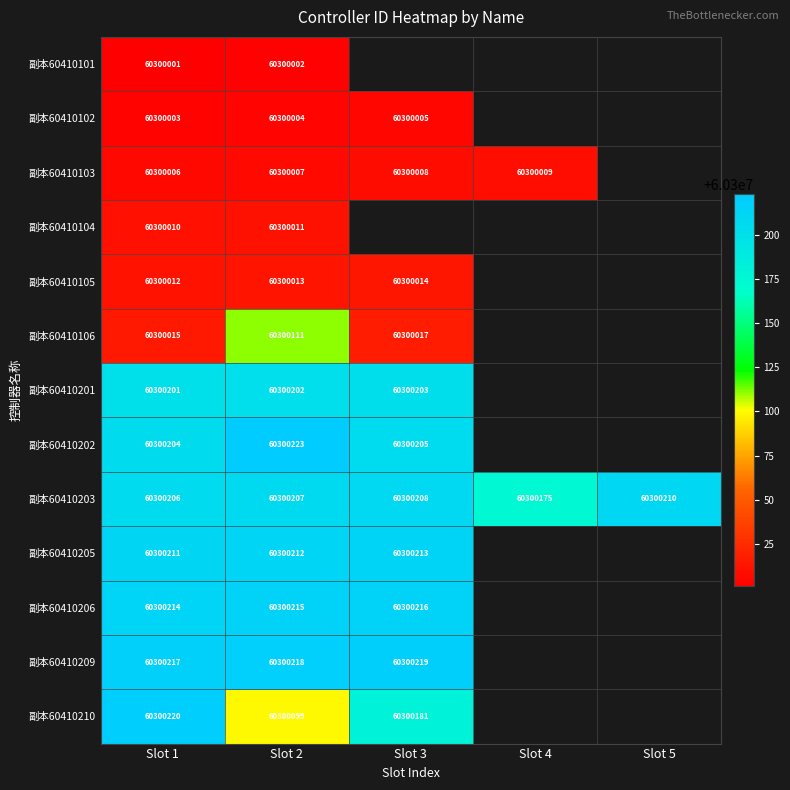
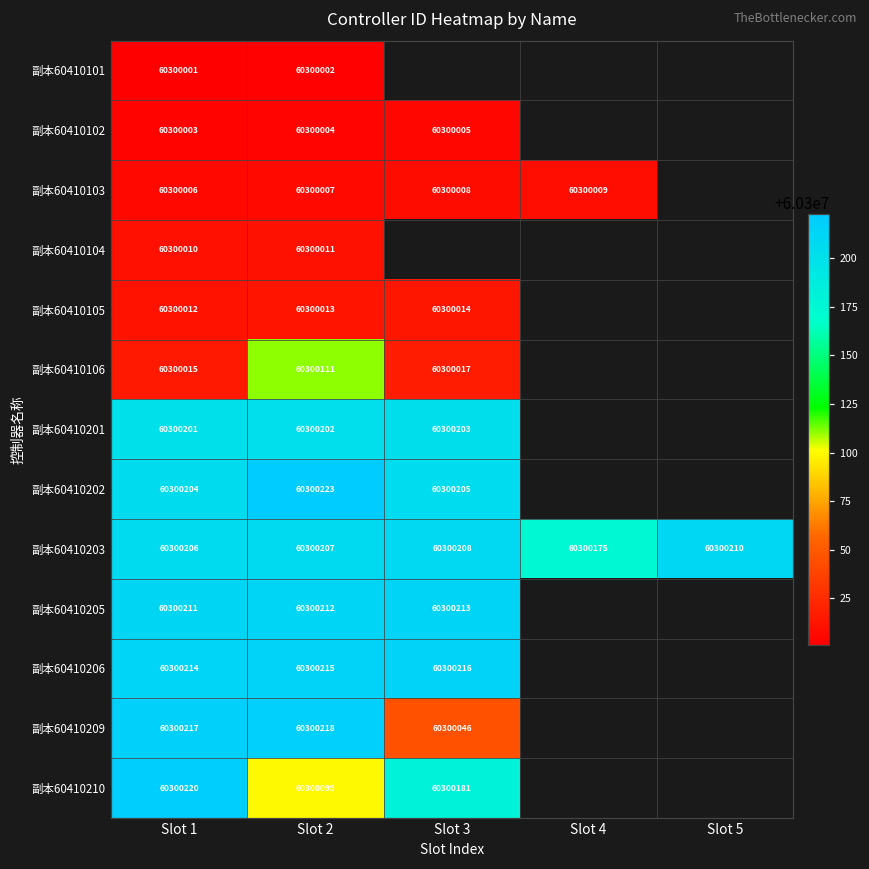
  {
    "副本60410101": {
      "Slot 1": 60300001,
      "Slot 2": 60300002
    },
    "副本60410102": {
      "Slot 1": 60300003,
      "Slot 2": 60300004,
      "Slot 3": 60300005
    },
    "副本60410103": {
      "Slot 1": 60300006,
      "Slot 2": 60300007,
      "Slot 3": 60300008,
      "Slot 4": 60300009
    },
    "副本60410104": {
      "Slot 1": 60300010,
      "Slot 2": 60300011
    },
    "副本60410105": {
      "Slot 1": 60300012,
      "Slot 2": 60300013,
      "Slot 3": 60300014
    },
    "副本60410106": {
      "Slot 1": 60300015,
      "Slot 2": 60300111,
      "Slot 3": 60300017
    },
    "副本60410201": {
      "Slot 1": 60300201,
      "Slot 2": 60300202,
      "Slot 3": 60300203
    },
    "副本60410202": {
      "Slot 1": 60300204,
      "Slot 2": 60300223,
      "Slot 3": 60300205
    },
    "副本60410203": {
      "Slot 1": 60300206,
      "Slot 2": 60300207,
      "Slot 3": 60300208,
      "Slot 4": 60300175,
      "Slot 5": 60300210
    },
    "副本60410205": {
      "Slot 1": 60300211,
      "Slot 2": 60300212,
      "Slot 3": 60300213
    },
    "副本60410206": {
      "Slot 1": 60300214,
      "Slot 2": 60300215,
      "Slot 3": 60300216
    },
    "副本60410209": {
      "Slot 1": 60300217,
      "Slot 2": 60300218,
-     "Slot 3": 60300219
+     "Slot 3": 60300046
    },
    "副本60410210": {
      "Slot 1": 60300220,
      "Slot 2": 60300099,
      "Slot 3": 60300181
    }
  }
